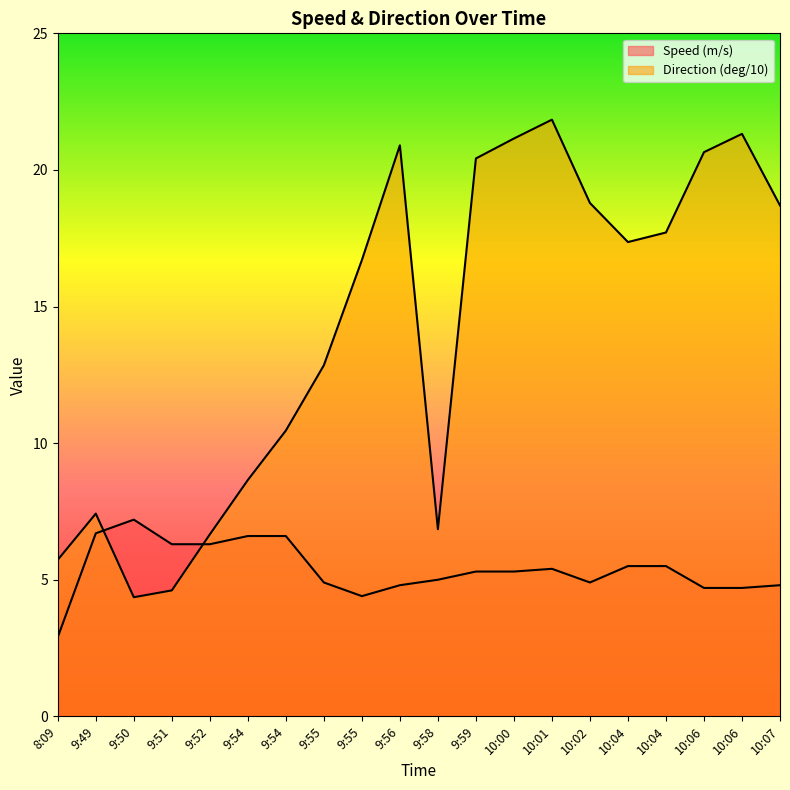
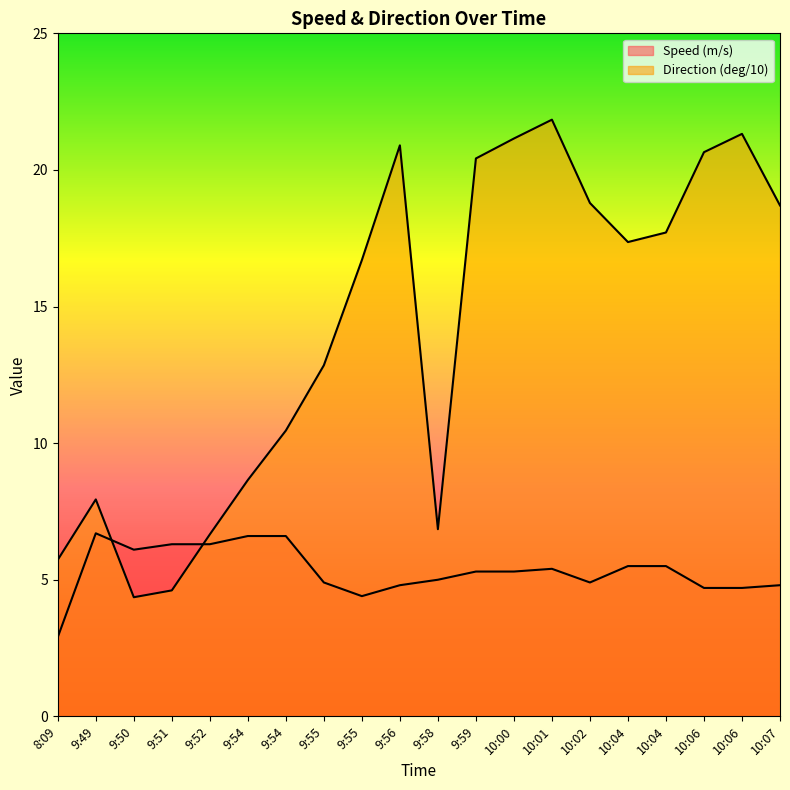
  {
    "Speed (m/s)": {
      "8:09": 2.9,
      "9:49": 6.7,
-     "9:50": 7.2,
+     "9:50": 6.1,
      "9:51": 6.3,
      "9:52": 6.3,
      "9:56": 4.8,
      "9:58": 5.0,
      "9:59": 5.3,
      "10:00": 5.3,
      "10:01": 5.4,
      "10:02": 4.9,
      "10:07": 4.8
    },
    "Direction (deg/10)": {
      "8:09": 5.7,
-     "9:49": 7.4,
+     "9:49": 7.9,
      "9:50": 4.4,
      "9:51": 4.6,
      "9:52": 6.7,
      "9:56": 20.9,
      "9:58": 6.9,
      "9:59": 20.4,
      "10:00": 21.2,
      "10:01": 21.8,
      "10:02": 18.8,
      "10:07": 18.7
    }
  }
